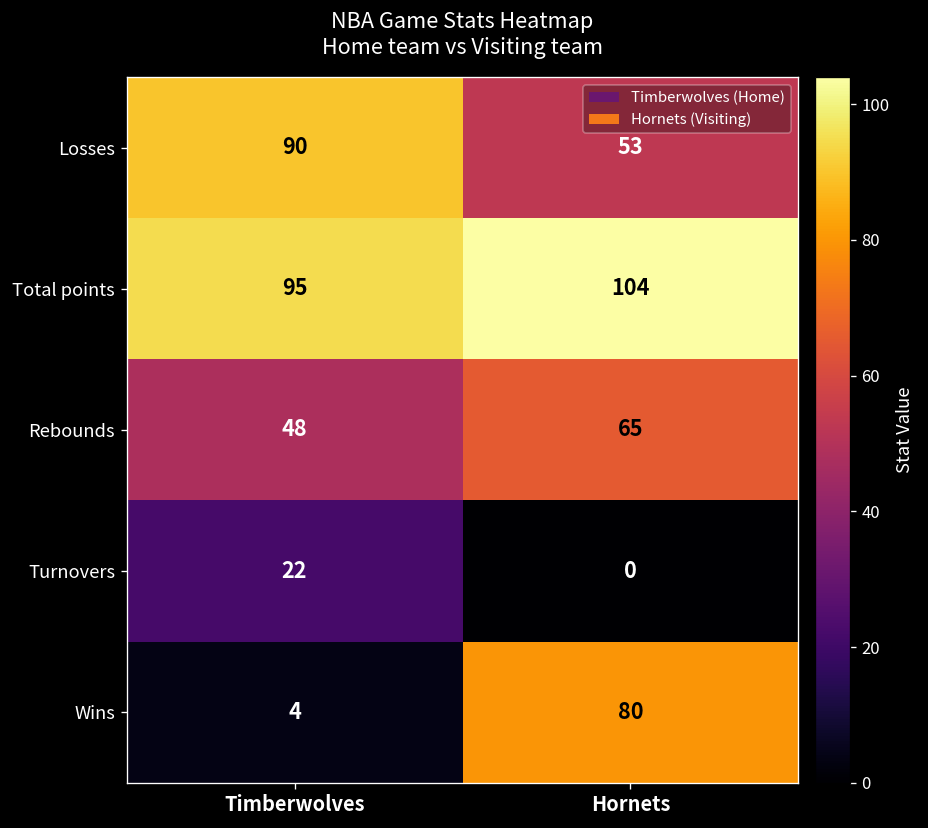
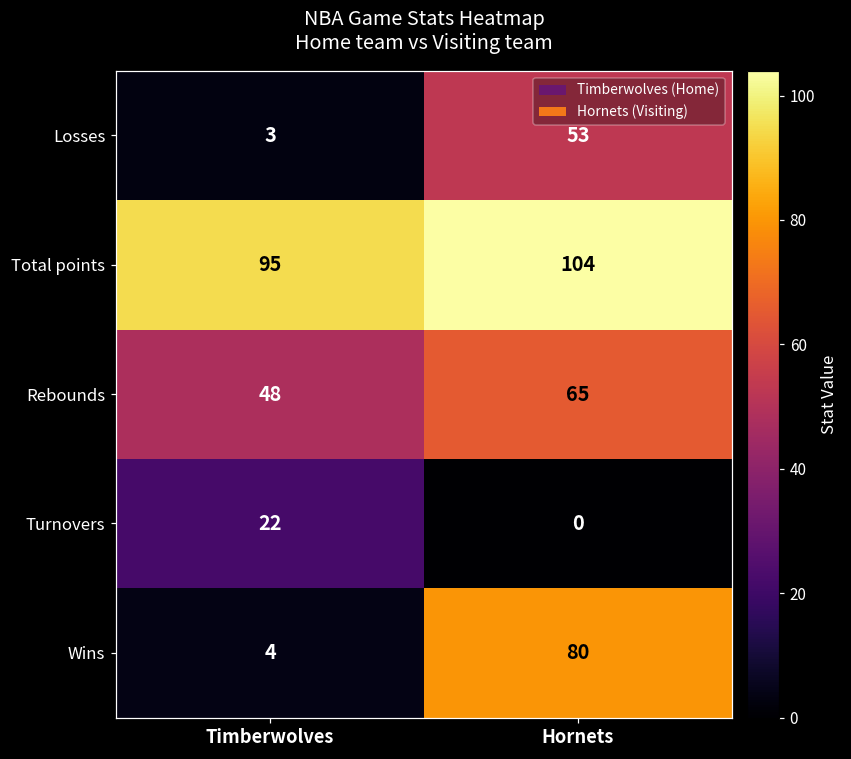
  {
    "Losses": {
-     "Timberwolves": 90,
+     "Timberwolves": 3,
      "Hornets": 53
    },
    "Total points": {
      "Timberwolves": 95,
      "Hornets": 104
    },
    "Rebounds": {
      "Timberwolves": 48,
      "Hornets": 65
    },
    "Turnovers": {
      "Timberwolves": 22,
      "Hornets": 0
    },
    "Wins": {
      "Timberwolves": 4,
      "Hornets": 80
    }
  }
